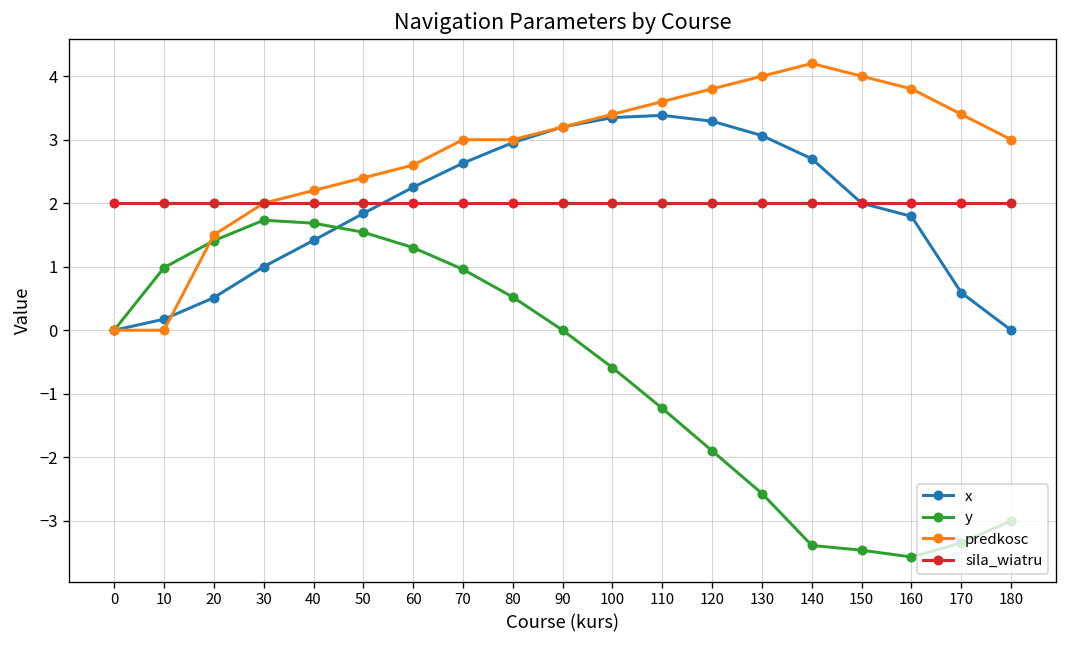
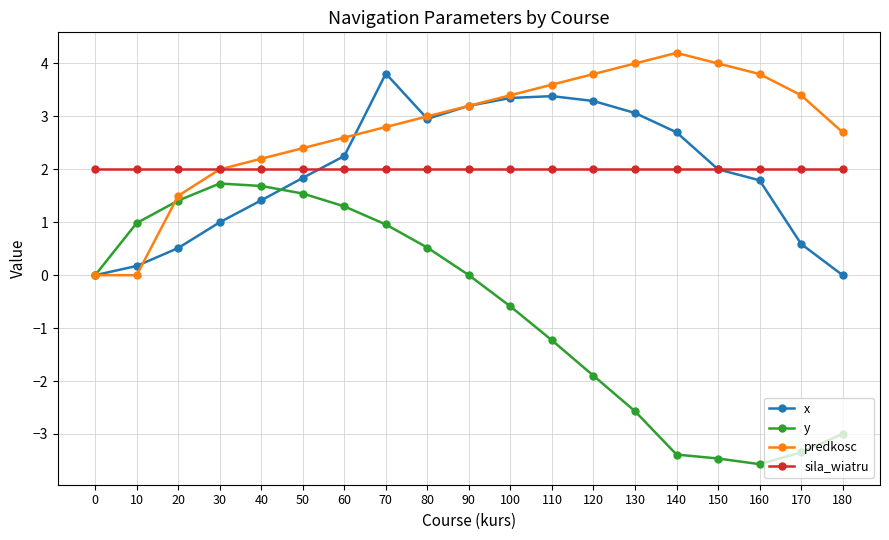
  {
    "x": {
      "10": 0.2,
      "20": 0.5,
      "30": 1.0,
      "40": 1.4,
      "50": 1.8,
      "60": 2.3,
-     "70": 2.6,
+     "70": 3.8,
      "100": 3.3,
      "110": 3.4,
      "120": 3.3,
      "130": 3.1,
      "140": 2.7,
      "160": 1.8,
      "170": 0.6,
      "180": 0.0
    },
    "y": {
      "10": 1.0,
      "20": 1.4,
      "30": 1.7,
      "40": 1.7,
      "50": 1.5,
      "60": 1.3,
      "70": 1.0,
      "80": 0.5,
      "90": 0.0,
      "100": -0.6,
      "110": -1.2,
      "120": -1.9,
      "130": -2.6,
      "140": -3.4,
      "150": -3.5,
      "160": -3.6
    },
    "predkosc": {
      "10": 0.0,
      "20": 1.5,
      "40": 2.2,
      "50": 2.4,
      "60": 2.6,
-     "70": 3.0,
+     "70": 2.8,
      "100": 3.4,
      "110": 3.6,
      "120": 3.8,
      "130": 4.0,
      "140": 4.2,
      "150": 4.0,
      "160": 3.8,
      "170": 3.4,
-     "180": 3.0
+     "180": 2.7
    },
    "sila_wiatru": {
      "0": 2.0,
      "10": 2.0,
      "20": 2.0,
      "40": 2.0,
      "50": 2.0,
      "60": 2.0,
      "70": 2.0,
      "80": 2.0,
      "90": 2.0,
      "100": 2.0,
      "110": 2.0,
      "120": 2.0,
      "130": 2.0,
      "140": 2.0,
      "160": 2.0,
      "170": 2.0,
      "180": 2.0
    }
  }
